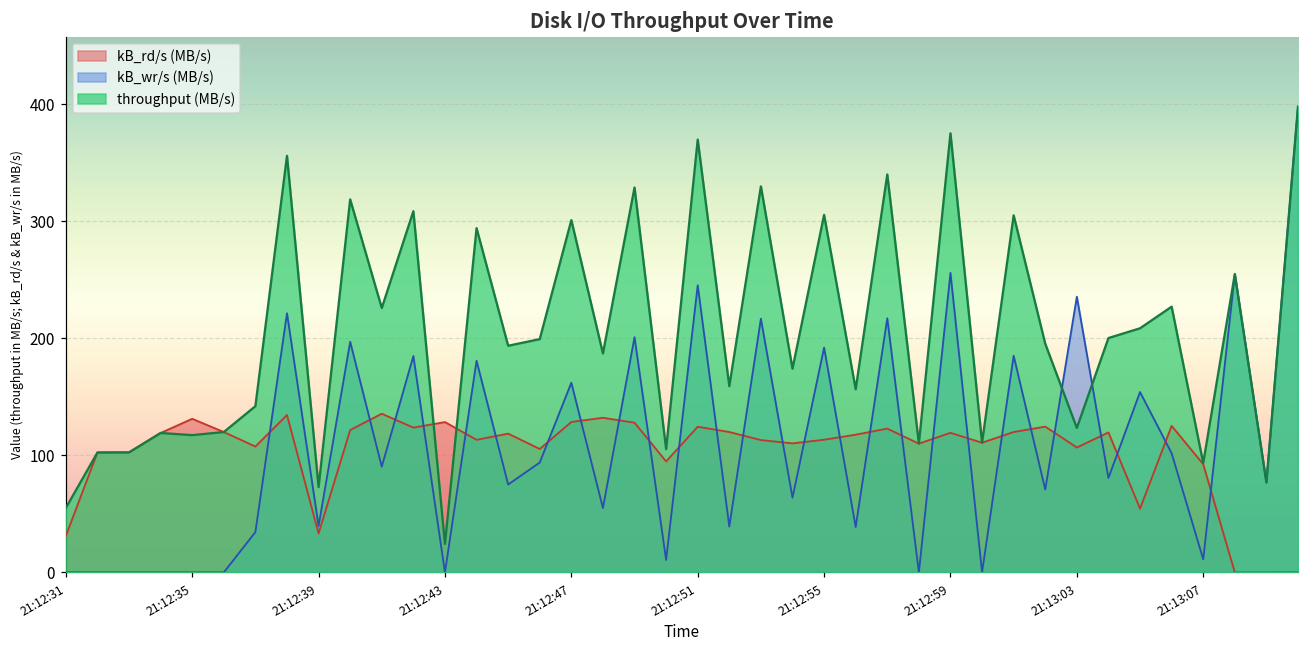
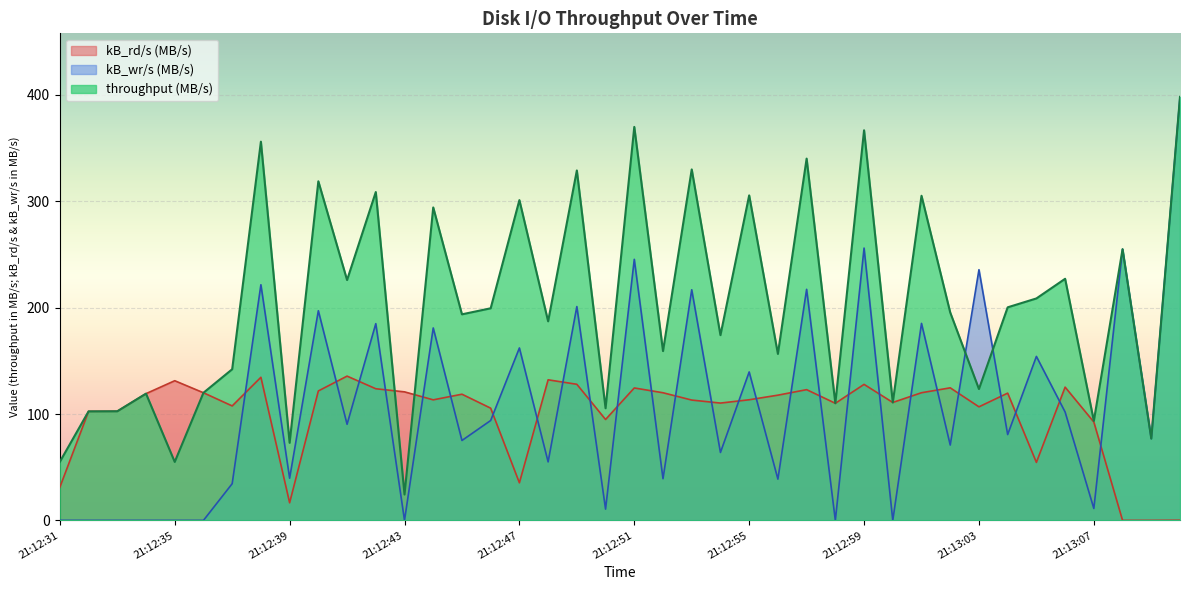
  {
    "kB_rd/s (MB/s)": {
      "21:12:31": 31,
      "21:12:35": 131,
-     "21:12:39": 33,
-     "21:12:43": 128,
-     "21:12:47": 129,
+     "21:12:39": 17,
+     "21:12:43": 121,
+     "21:12:47": 35,
      "21:12:51": 124,
      "21:12:55": 113,
-     "21:12:59": 119,
+     "21:12:59": 128,
      "21:13:03": 107
    },
    "kB_wr/s (MB/s)": {
      "21:12:31": 0,
      "21:12:35": 0,
      "21:12:39": 40,
      "21:12:43": 0,
      "21:12:47": 162,
      "21:12:51": 245,
-     "21:12:55": 192,
+     "21:12:55": 140,
      "21:12:59": 256,
      "21:13:03": 236,
      "21:13:07": 11
    },
    "throughput (MB/s)": {
      "21:12:31": 55,
-     "21:12:35": 117,
+     "21:12:35": 55,
      "21:12:39": 73,
      "21:12:43": 24,
      "21:12:47": 301,
      "21:12:51": 370,
      "21:12:55": 306,
-     "21:12:59": 375,
+     "21:12:59": 367,
      "21:13:03": 123
    }
  }
